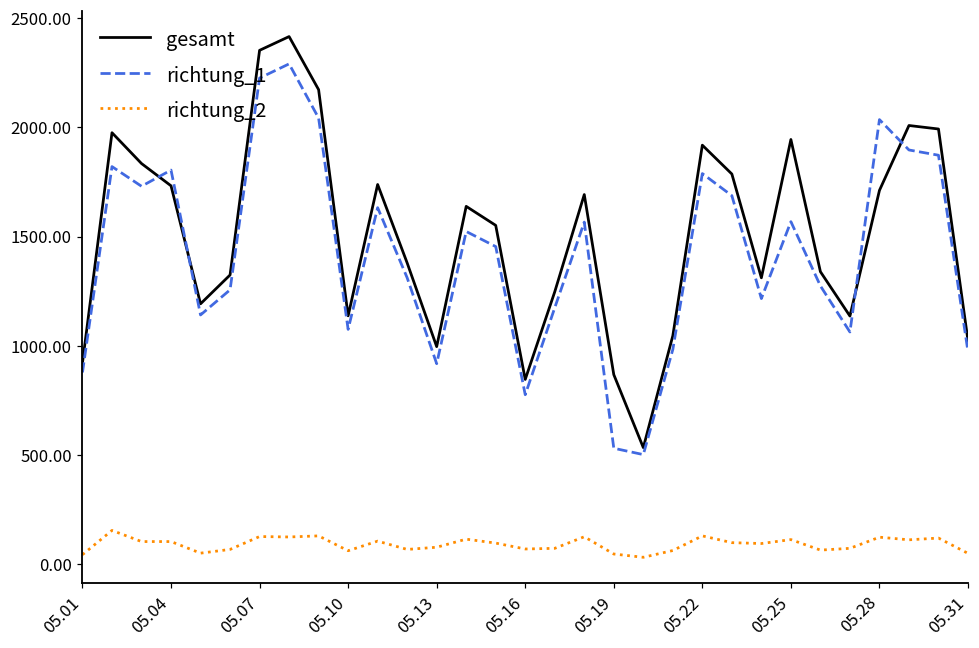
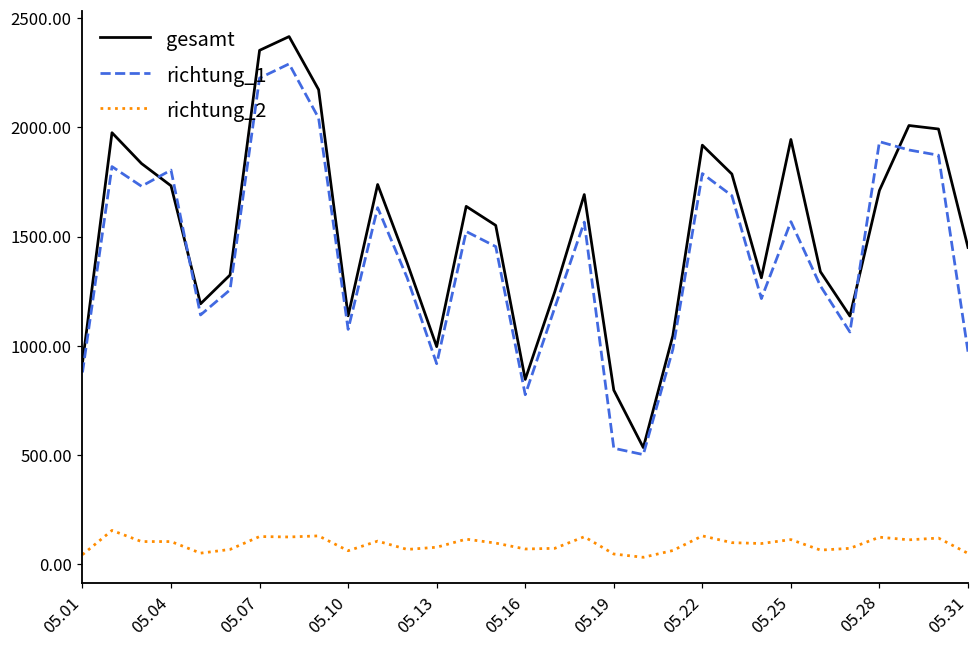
  {
    "gesamt": {
      "05.01": 920,
      "05.04": 1730,
      "05.07": 2350,
      "05.10": 1140,
      "05.13": 1000,
      "05.16": 850,
-     "05.19": 870,
+     "05.19": 800,
      "05.22": 1920,
      "05.25": 1940,
      "05.28": 1710,
-     "05.31": 1020
+     "05.31": 1450
    },
    "richtung_1": {
      "05.01": 880,
      "05.04": 1800,
      "05.07": 2230,
      "05.10": 1080,
      "05.13": 920,
      "05.16": 780,
      "05.19": 530,
      "05.22": 1790,
      "05.25": 1570,
-     "05.28": 2040,
+     "05.28": 1930,
      "05.31": 970
    },
    "richtung_2": {
      "05.01": 40,
      "05.04": 100,
      "05.07": 130,
      "05.10": 60,
      "05.13": 80,
      "05.16": 70,
      "05.19": 50,
      "05.22": 130,
      "05.25": 110,
      "05.28": 120,
      "05.31": 50
    }
  }
